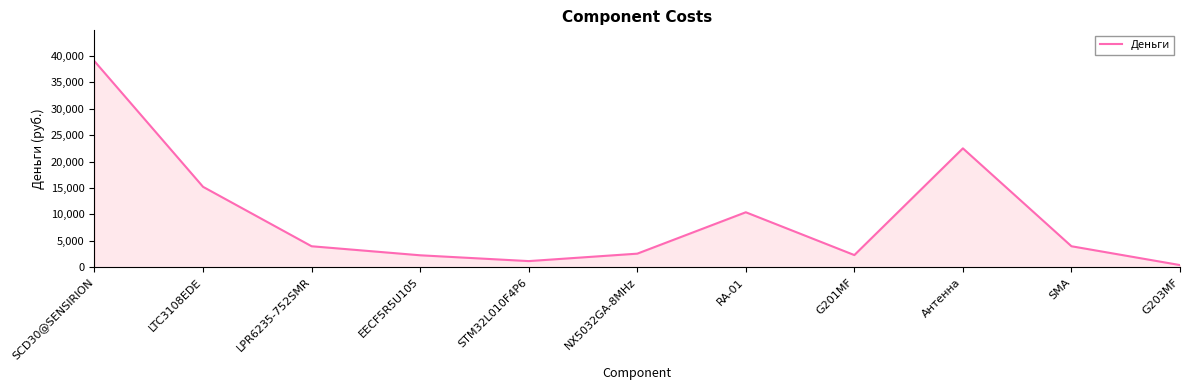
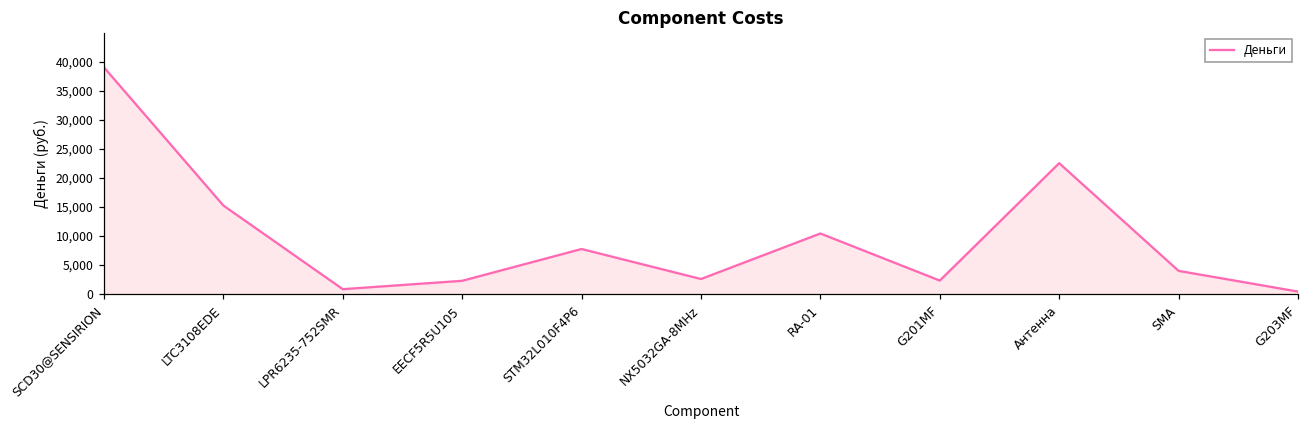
  {
    "SCD30@SENSIRION": "39,000",
    "LTC3108EDE": "15,000",
-   "LPR6235-752SMR": "4,000",
+   "LPR6235-752SMR": "1,000",
    "EECF5R5U105": "2,000",
-   "STM32L010F4P6": "1,000",
+   "STM32L010F4P6": "8,000",
    "NX5032GA-8MHz": "3,000",
    "RA-01": "10,000",
    "G201MF": "2,000",
    "Антенна": "23,000",
    "SMA": "4,000",
    "G203MF": "0"
  }
